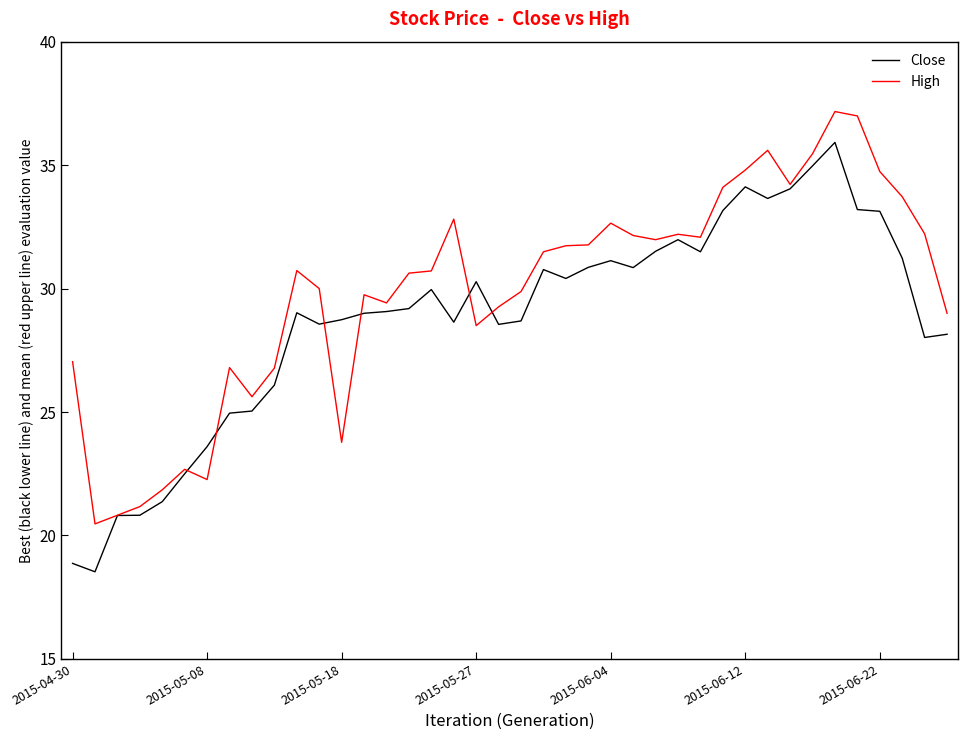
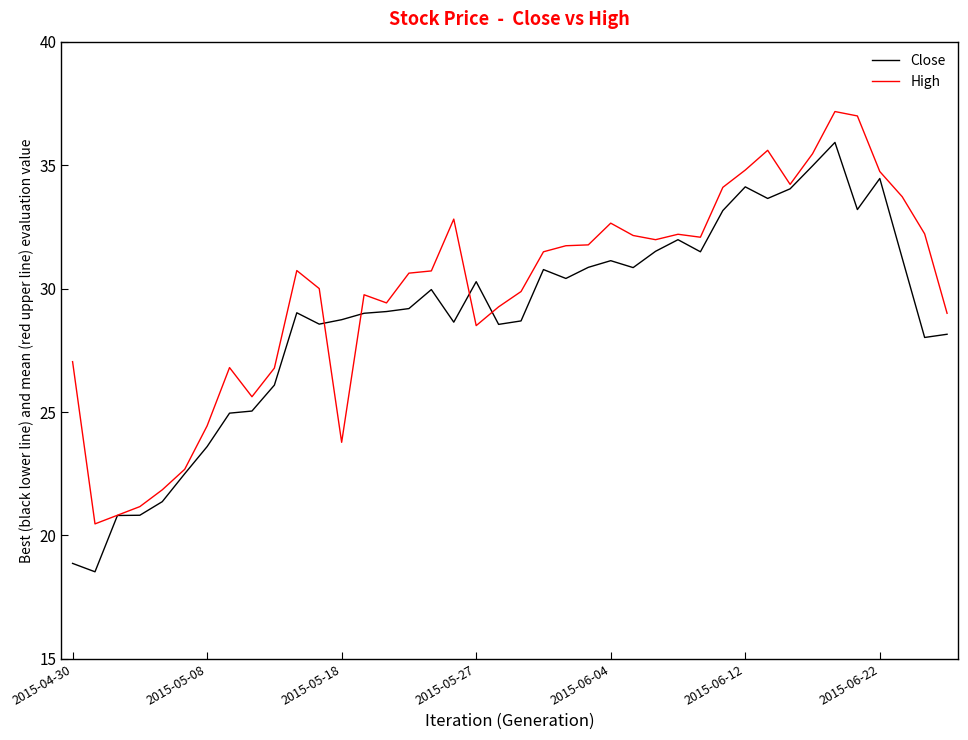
  {
    "Close": {
      "2015-04-30": 18.9,
      "2015-05-08": 23.6,
      "2015-05-18": 28.7,
      "2015-05-27": 30.3,
      "2015-06-04": 31.1,
      "2015-06-12": 34.1,
-     "2015-06-22": 33.1
+     "2015-06-22": 34.5
    },
    "High": {
      "2015-04-30": 27.0,
-     "2015-05-08": 22.3,
+     "2015-05-08": 24.4,
      "2015-05-18": 23.8,
      "2015-05-27": 28.5,
      "2015-06-04": 32.7,
      "2015-06-12": 34.8,
      "2015-06-22": 34.7
    }
  }
